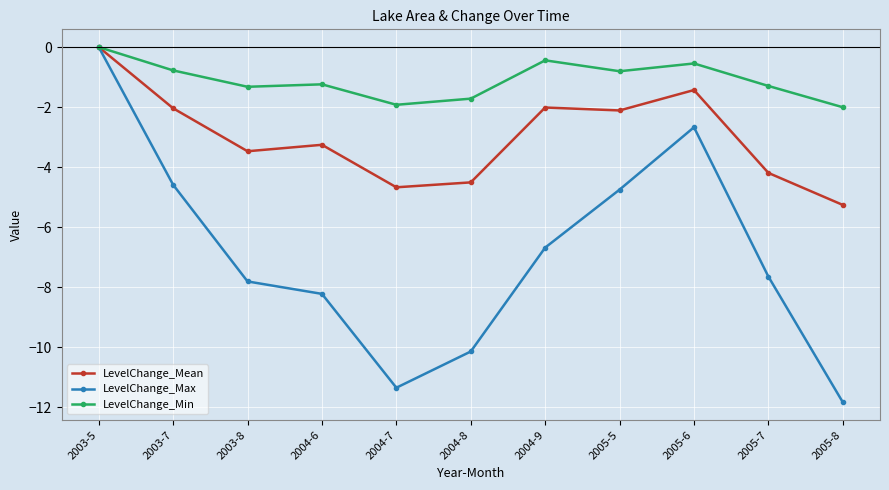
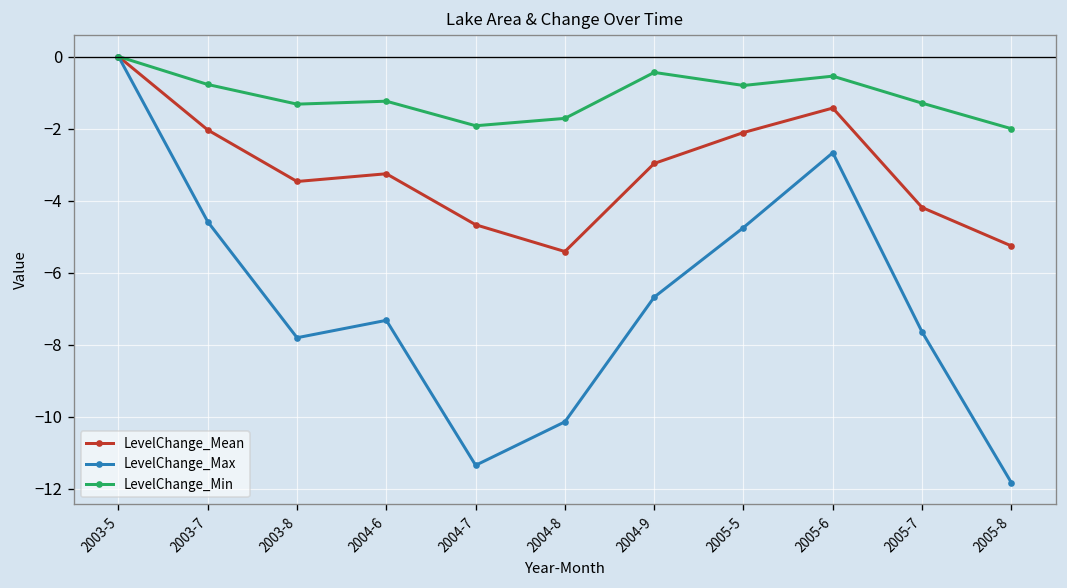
  {
    "LevelChange_Mean": {
      "2003-7": -2.0,
      "2003-8": -3.5,
      "2004-6": -3.3,
      "2004-7": -4.7,
-     "2004-8": -4.5,
-     "2004-9": -2.0,
+     "2004-8": -5.4,
+     "2004-9": -3.0,
      "2005-5": -2.1,
      "2005-6": -1.4,
      "2005-7": -4.2,
      "2005-8": -5.3
    },
    "LevelChange_Max": {
      "2003-7": -4.6,
      "2003-8": -7.8,
-     "2004-6": -8.2,
+     "2004-6": -7.3,
      "2004-7": -11.4,
      "2004-8": -10.1,
      "2004-9": -6.7,
      "2005-5": -4.7,
      "2005-6": -2.7,
      "2005-7": -7.6,
      "2005-8": -11.8
    },
    "LevelChange_Min": {
      "2003-7": -0.8,
      "2003-8": -1.3,
      "2004-6": -1.2,
      "2004-7": -1.9,
      "2004-8": -1.7,
      "2004-9": -0.4,
      "2005-5": -0.8,
      "2005-6": -0.5,
      "2005-7": -1.3,
      "2005-8": -2.0
    }
  }
